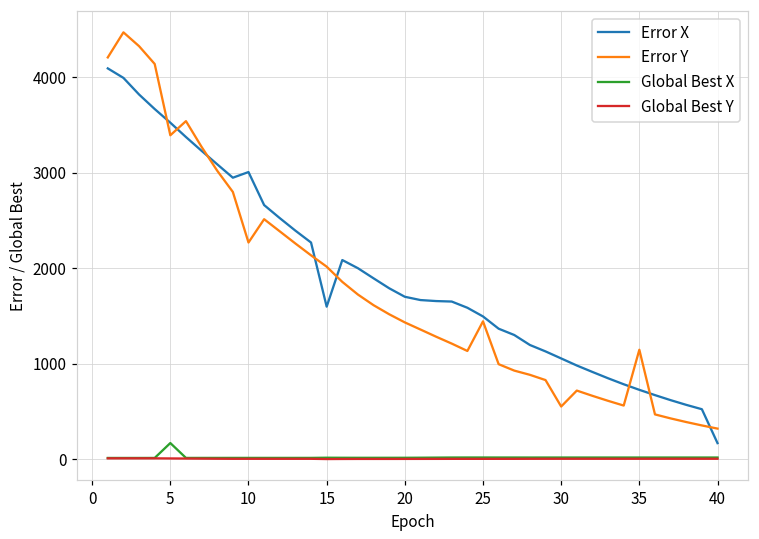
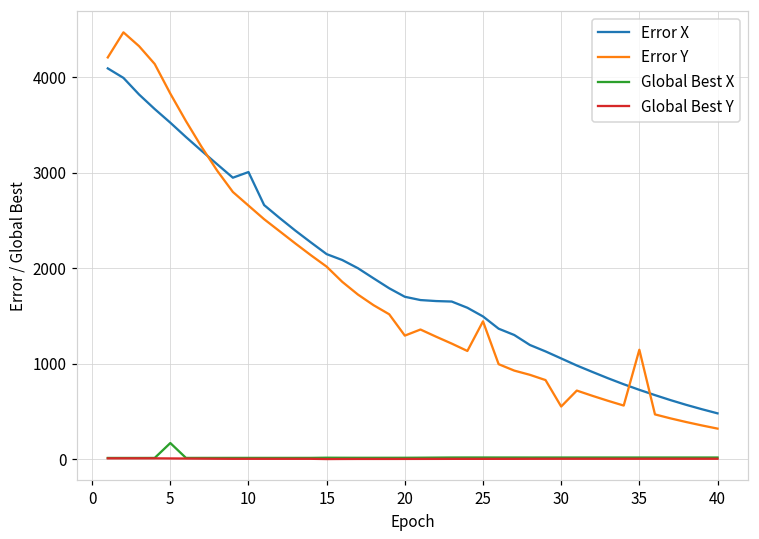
  {
    "Error X": {
      "5": 3500,
      "10": 3000,
-     "15": 1600,
+     "15": 2100,
      "20": 1700,
      "25": 1500,
      "30": 1100,
      "35": 700,
-     "40": 200
+     "40": 500
    },
    "Error Y": {
-     "5": 3400,
-     "10": 2300,
+     "5": 3800,
+     "10": 2700,
      "15": 2000,
-     "20": 1400,
+     "20": 1300,
      "25": 1400,
      "30": 600,
      "35": 1100,
      "40": 300
    },
    "Global Best X": {
      "5": 200
    },
    "Global Best Y": {
      "5": 0
    }
  }
